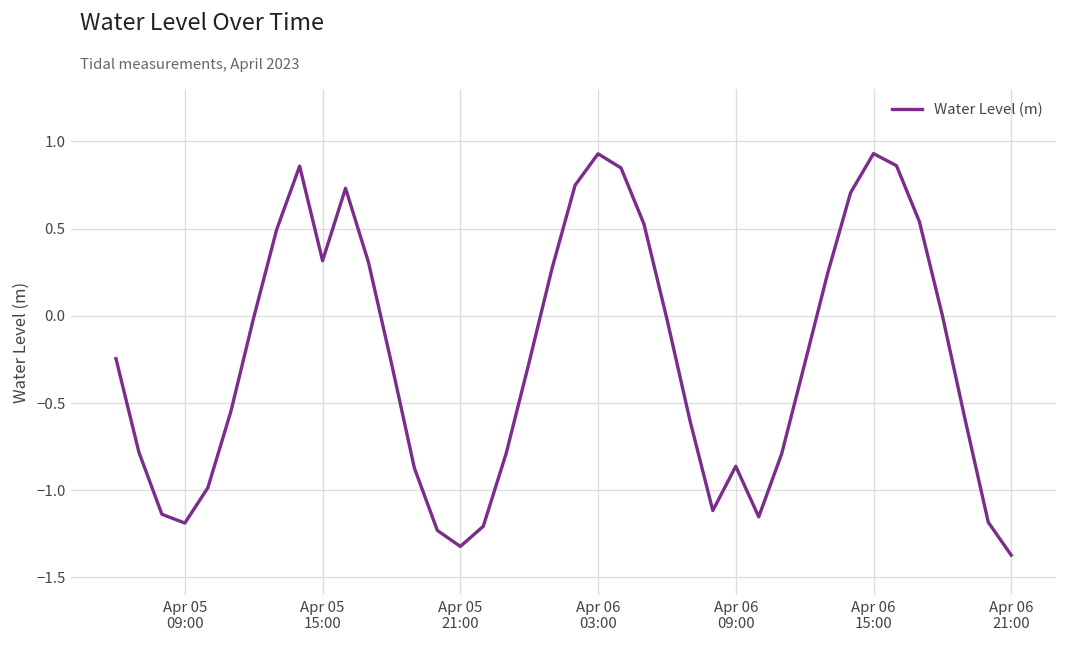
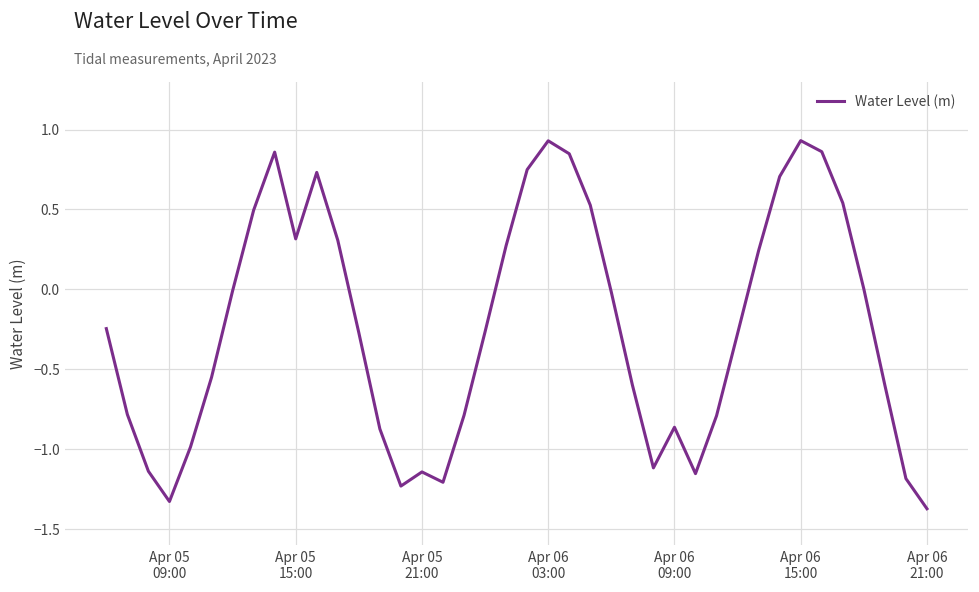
  {
-   "Apr 05 09:00": -1.19,
+   "Apr 05 09:00": -1.33,
    "Apr 05 15:00": 0.32,
-   "Apr 05 21:00": -1.32,
+   "Apr 05 21:00": -1.14,
    "Apr 06 03:00": 0.93,
    "Apr 06 09:00": -0.86,
    "Apr 06 15:00": 0.93,
    "Apr 06 21:00": -1.37
  }
